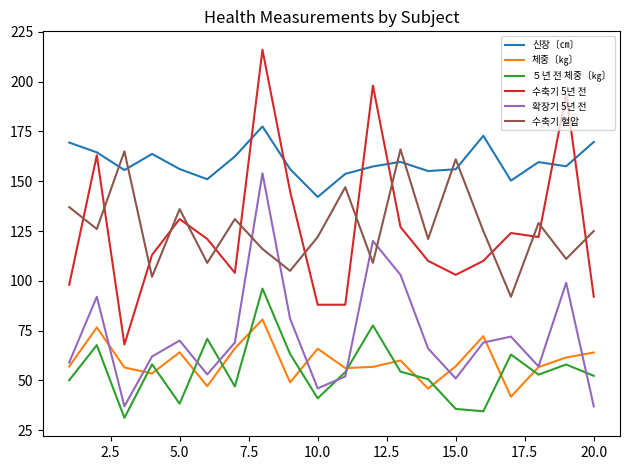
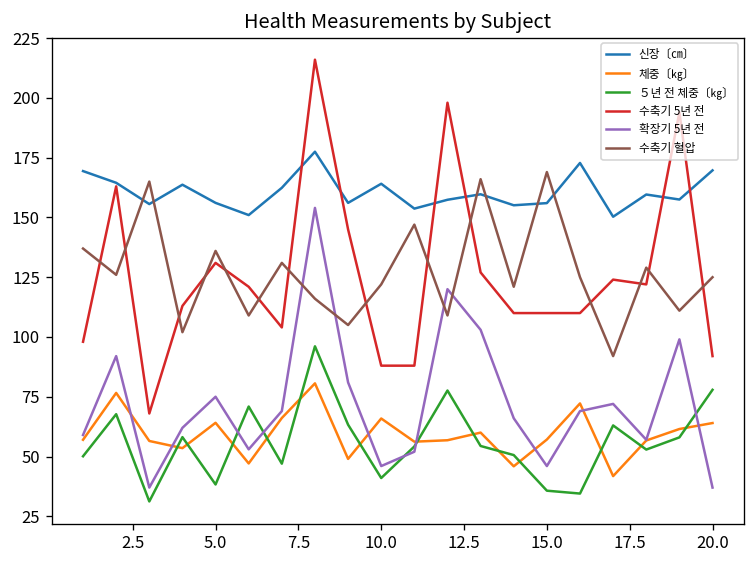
  {
    "신장〔㎝〕": {
      "5.0": 156,
-     "10.0": 142,
+     "10.0": 164,
      "15.0": 156,
      "20.0": 170
    },
    "체중〔㎏〕": {
      "5.0": 64,
      "10.0": 66,
      "15.0": 57,
      "20.0": 64
    },
    "５년 전 체중〔㎏〕": {
      "5.0": 38,
      "10.0": 41,
      "15.0": 36,
-     "20.0": 52
+     "20.0": 78
    },
    "수축기 5년 전": {
      "5.0": 131,
      "10.0": 88,
-     "15.0": 103,
+     "15.0": 110,
      "20.0": 92
    },
    "확장기 5년 전": {
-     "5.0": 70,
+     "5.0": 75,
      "10.0": 46,
-     "15.0": 51,
+     "15.0": 46,
      "20.0": 37
    },
    "수축기 혈압": {
      "5.0": 136,
      "10.0": 122,
-     "15.0": 161,
+     "15.0": 169,
      "20.0": 125
    }
  }
